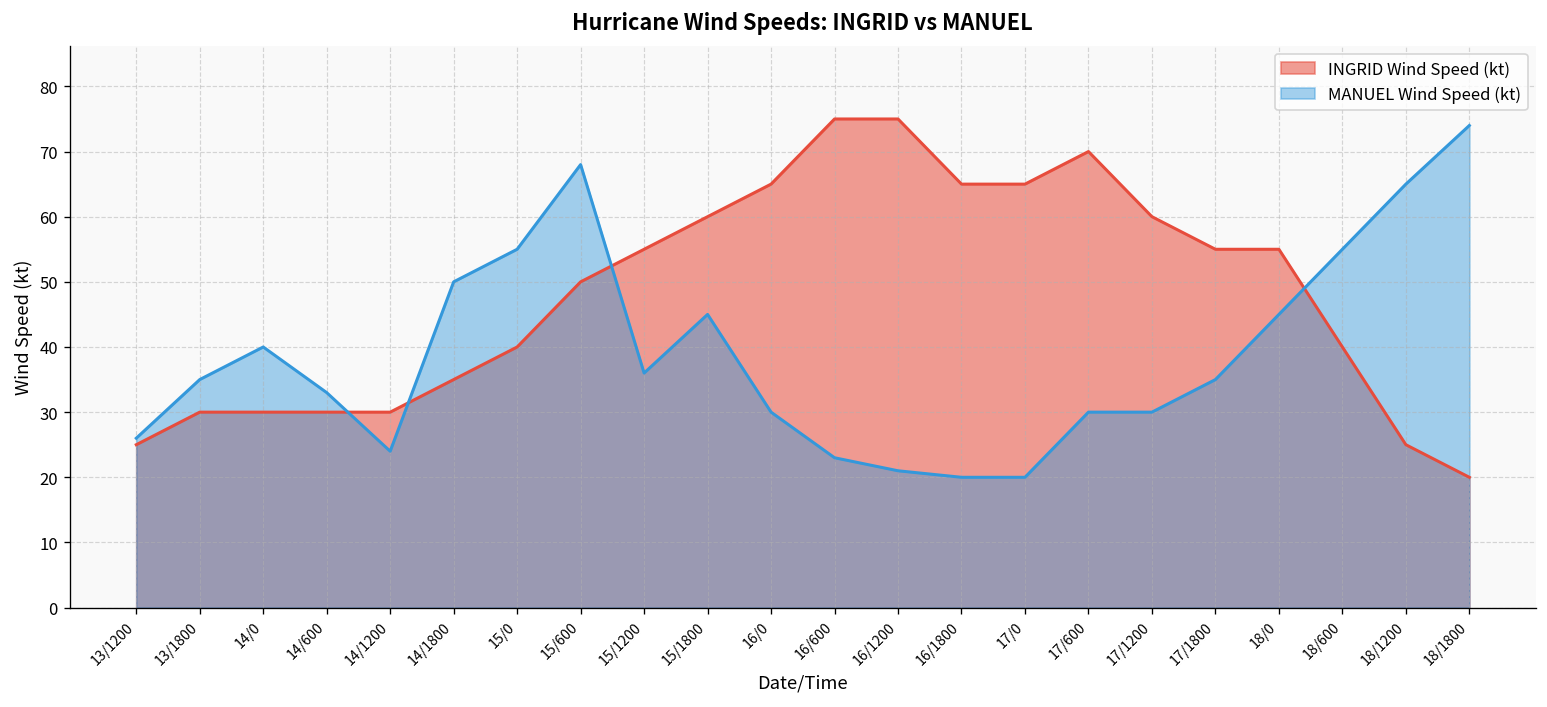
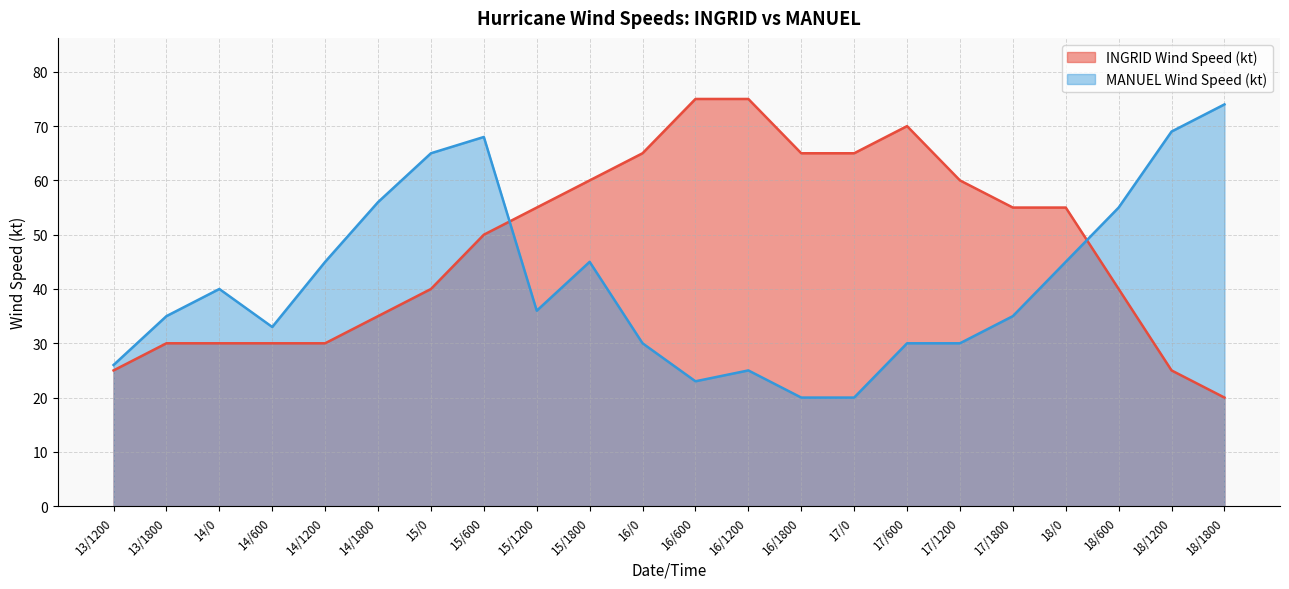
  {
    "INGRID Wind Speed (kt)": {
      "13/1200": 25,
      "13/1800": 30,
      "14/0": 30,
      "14/600": 30,
      "14/1200": 30,
      "14/1800": 35,
      "15/0": 40,
      "15/600": 50,
      "15/1200": 55,
      "15/1800": 60,
      "16/0": 65,
      "16/600": 75,
      "16/1200": 75,
      "16/1800": 65,
      "17/0": 65,
      "17/600": 70,
      "17/1200": 60,
      "17/1800": 55,
      "18/0": 55,
      "18/600": 40,
      "18/1200": 25,
      "18/1800": 20
    },
    "MANUEL Wind Speed (kt)": {
      "13/1200": 26,
      "13/1800": 35,
      "14/0": 40,
      "14/600": 33,
-     "14/1200": 24,
-     "14/1800": 50,
-     "15/0": 55,
+     "14/1200": 45,
+     "14/1800": 56,
+     "15/0": 65,
      "15/600": 68,
      "15/1200": 36,
      "15/1800": 45,
      "16/0": 30,
      "16/600": 23,
-     "16/1200": 21,
+     "16/1200": 25,
      "16/1800": 20,
      "17/0": 20,
      "17/600": 30,
      "17/1200": 30,
      "17/1800": 35,
      "18/0": 45,
      "18/600": 55,
-     "18/1200": 65,
+     "18/1200": 69,
      "18/1800": 74
    }
  }
